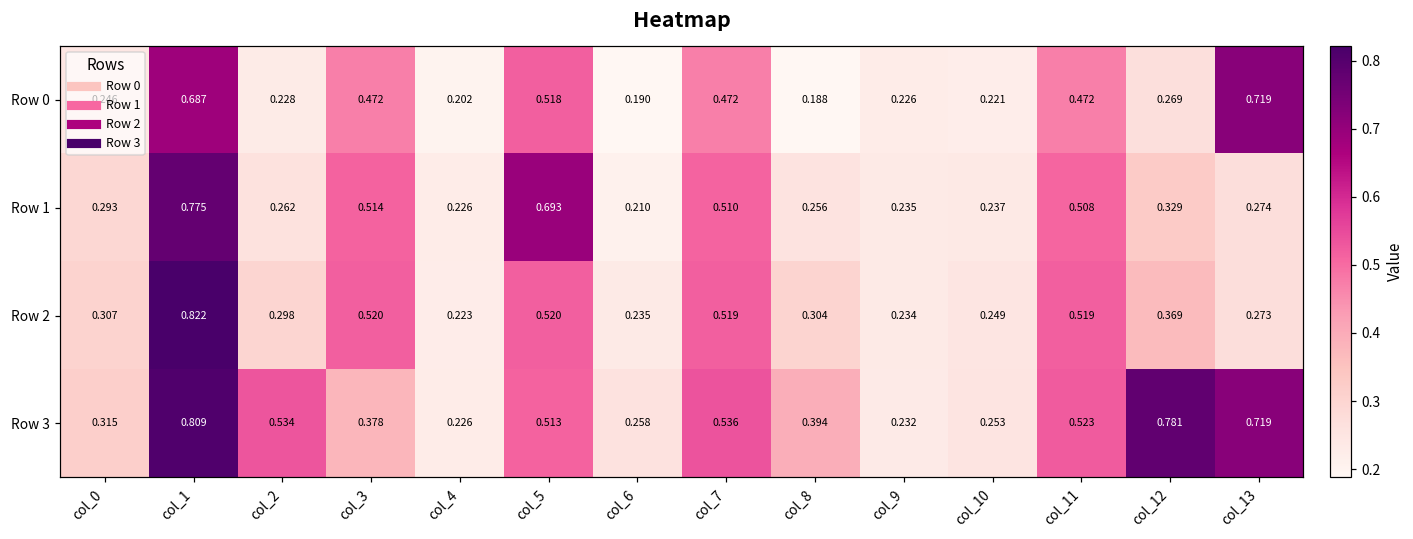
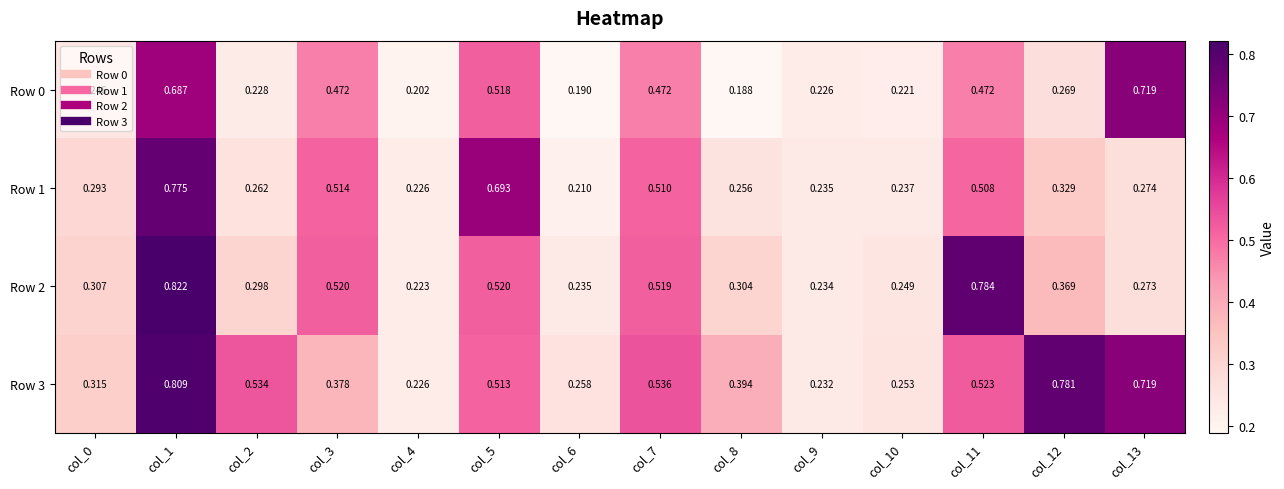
  {
    "Row 0": {
      "col_1": 0.687,
      "col_2": 0.228,
      "col_3": 0.472,
      "col_4": 0.202,
      "col_5": 0.518,
      "col_6": 0.190,
      "col_7": 0.472,
      "col_8": 0.188,
      "col_9": 0.226,
      "col_10": 0.221,
      "col_11": 0.472,
      "col_12": 0.269,
      "col_13": 0.719
    },
    "Row 1": {
      "col_0": 0.293,
      "col_1": 0.775,
      "col_2": 0.262,
      "col_3": 0.514,
      "col_4": 0.226,
      "col_5": 0.693,
      "col_6": 0.210,
      "col_7": 0.510,
      "col_8": 0.256,
      "col_9": 0.235,
      "col_10": 0.237,
      "col_11": 0.508,
      "col_12": 0.329,
      "col_13": 0.274
    },
    "Row 2": {
      "col_0": 0.307,
      "col_1": 0.822,
      "col_2": 0.298,
      "col_3": 0.520,
      "col_4": 0.223,
      "col_5": 0.520,
      "col_6": 0.235,
      "col_7": 0.519,
      "col_8": 0.304,
      "col_9": 0.234,
      "col_10": 0.249,
-     "col_11": 0.519,
+     "col_11": 0.784,
      "col_12": 0.369,
      "col_13": 0.273
    },
    "Row 3": {
      "col_0": 0.315,
      "col_1": 0.809,
      "col_2": 0.534,
      "col_3": 0.378,
      "col_4": 0.226,
      "col_5": 0.513,
      "col_6": 0.258,
      "col_7": 0.536,
      "col_8": 0.394,
      "col_9": 0.232,
      "col_10": 0.253,
      "col_11": 0.523,
      "col_12": 0.781,
      "col_13": 0.719
    }
  }
